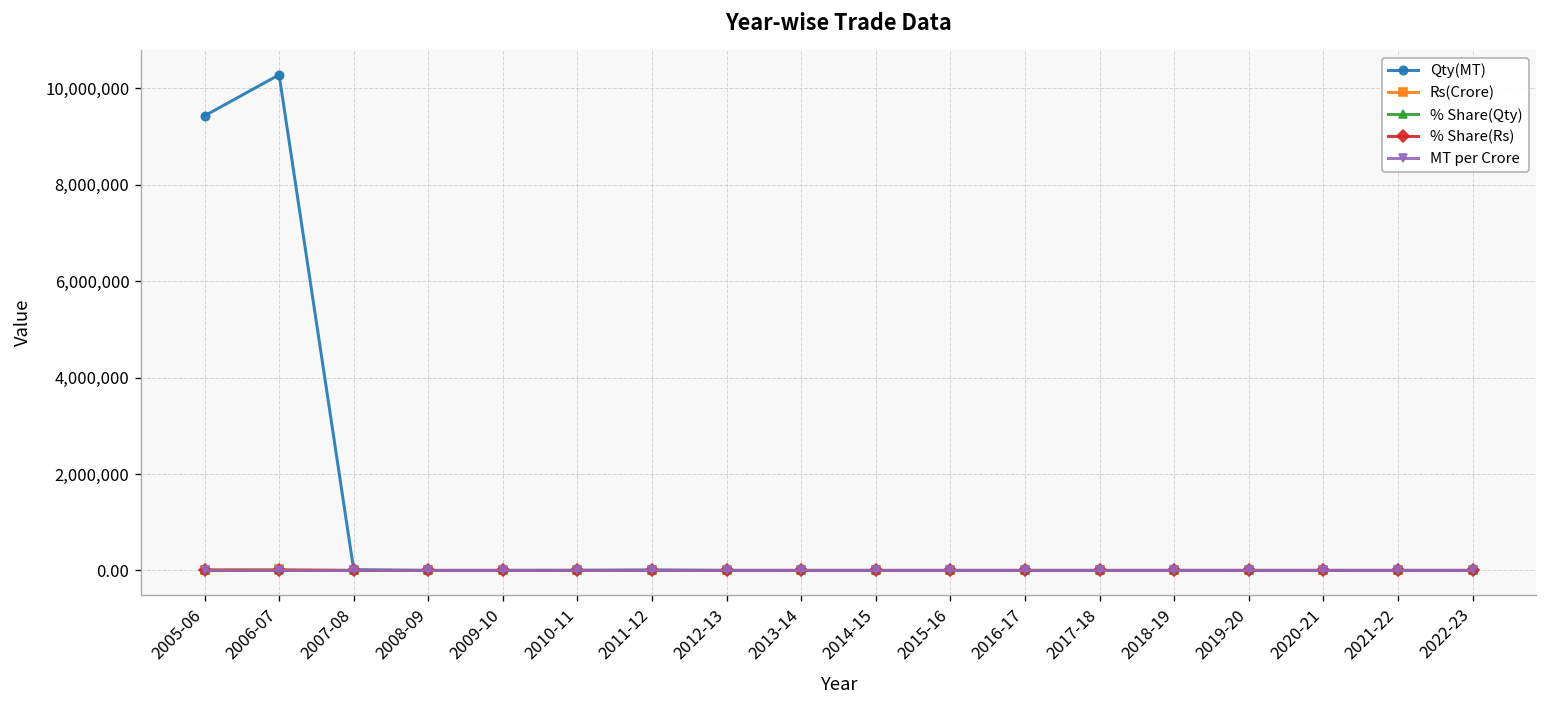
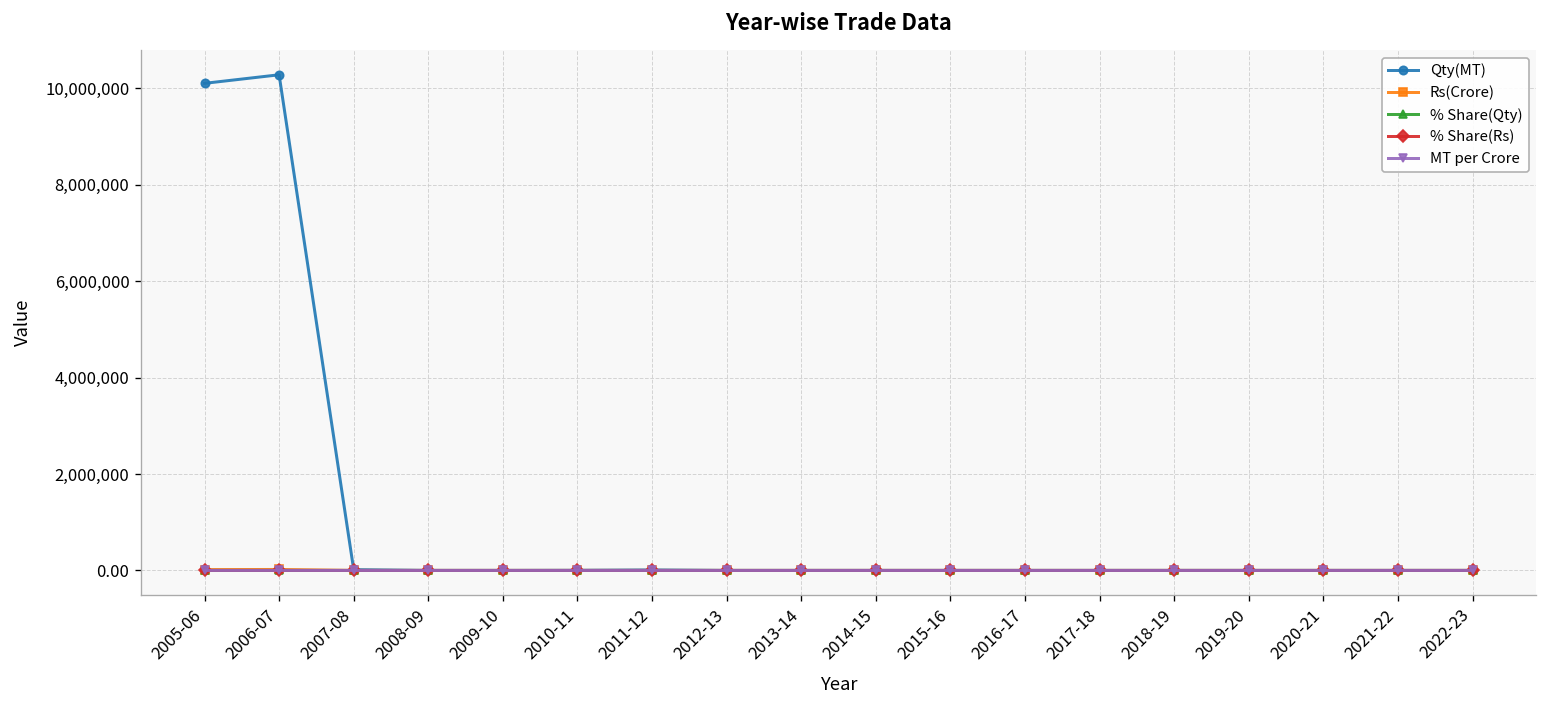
  {
    "Qty(MT)": {
-     "2005-06": "9,400,000",
+     "2005-06": "10,100,000",
      "2006-07": "10,300,000"
    },
    "MT per Crore": {
      "2005-06": "0",
      "2006-07": "0"
    }
  }
